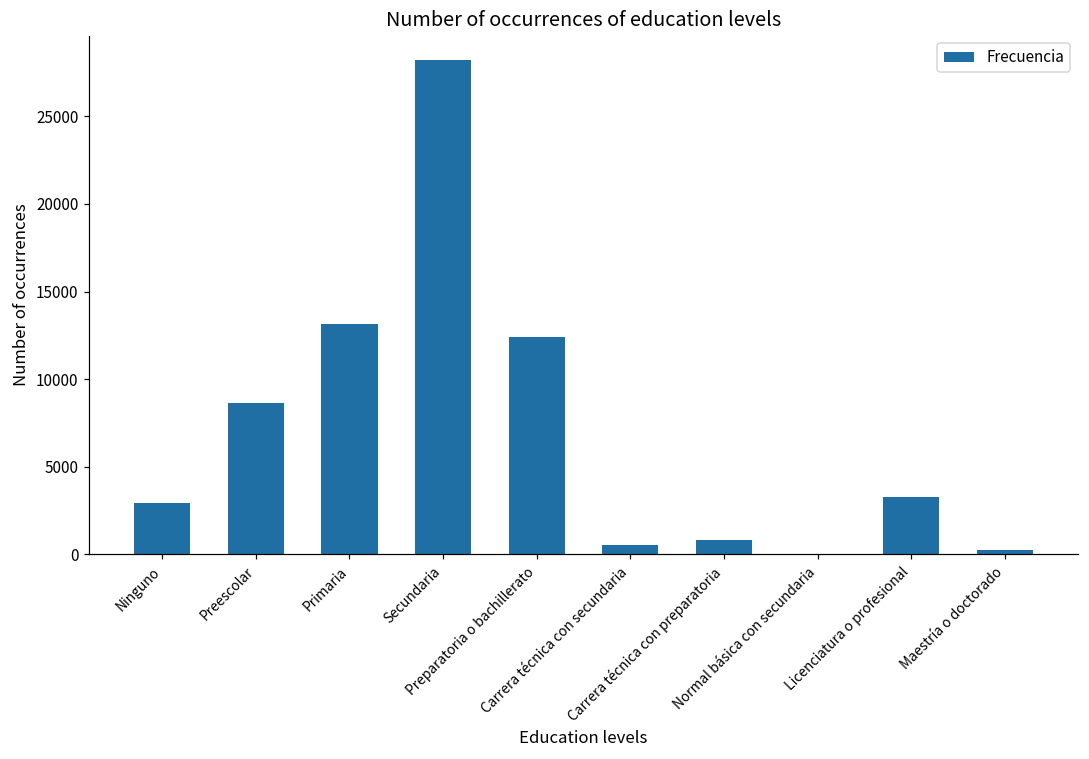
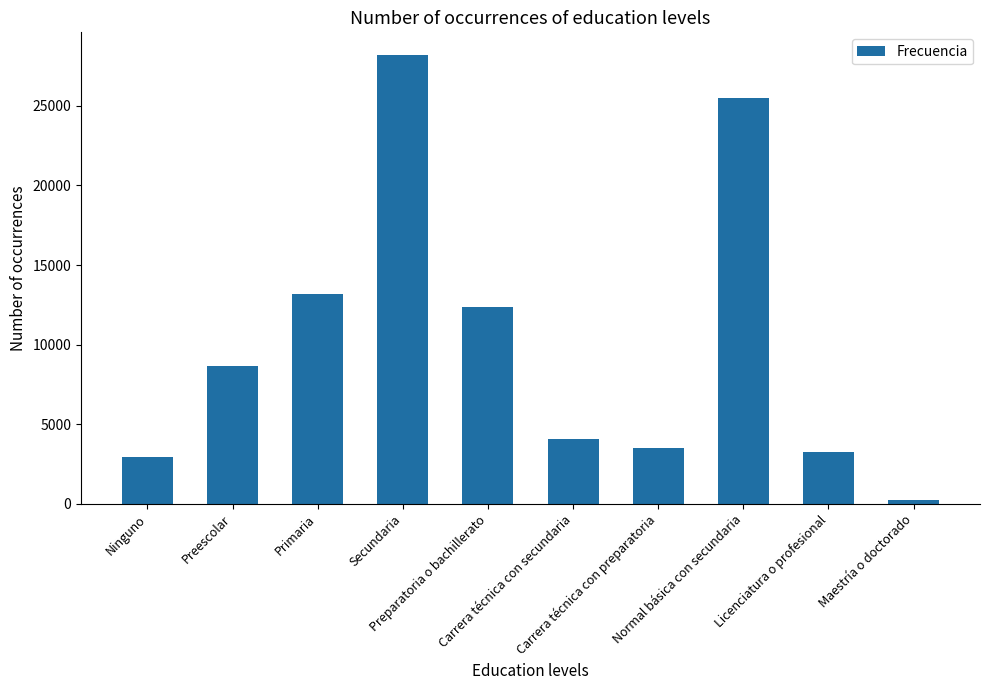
  {
    "Ninguno": 2900,
    "Preescolar": 8700,
    "Primaria": 13200,
    "Secundaria": 28200,
    "Preparatoria o bachillerato": 12400,
-   "Carrera técnica con secundaria": 500,
-   "Carrera técnica con preparatoria": 800,
-   "Normal básica con secundaria": 0,
+   "Carrera técnica con secundaria": 4000,
+   "Carrera técnica con preparatoria": 3500,
+   "Normal básica con secundaria": 25500,
    "Licenciatura o profesional": 3200,
    "Maestría o doctorado": 200
  }
